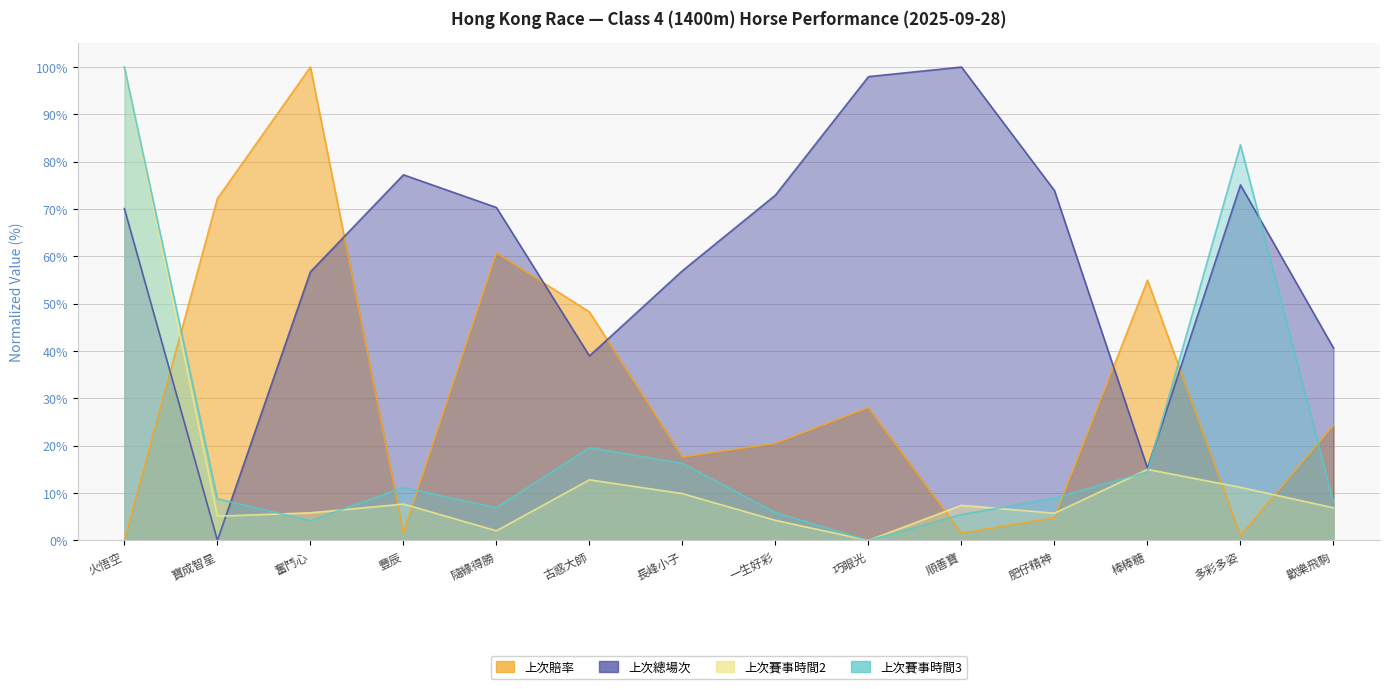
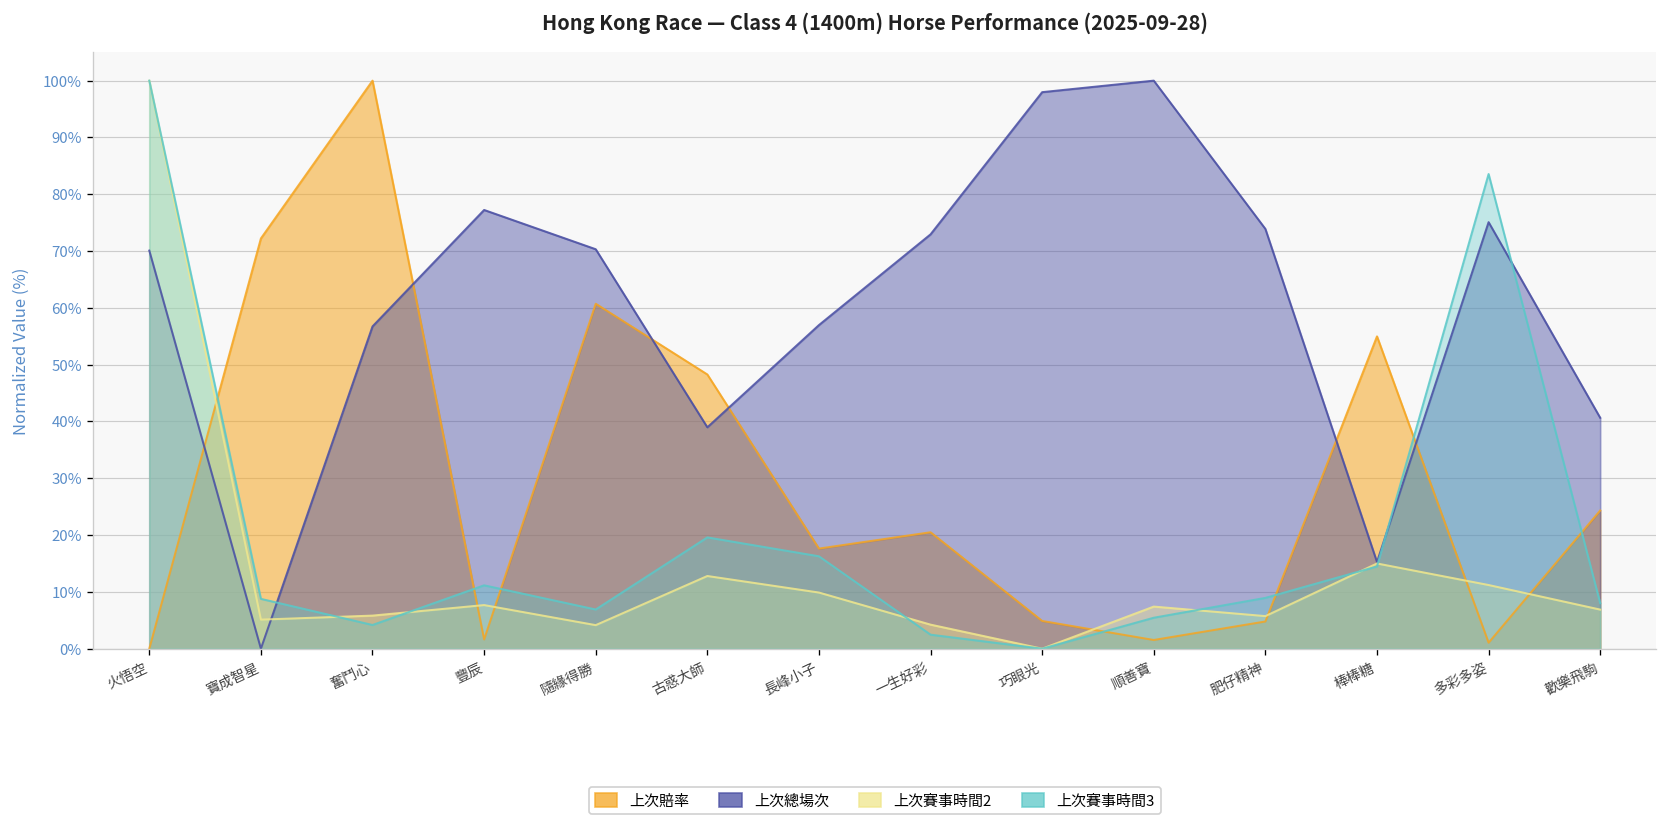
  {
    "上次賠率": {
      "火悟空": "0%",
      "寶成智星": "72%",
      "奮鬥心": "100%",
      "豐辰": "2%",
      "隨緣得勝": "61%",
      "古惑大師": "48%",
      "長峰小子": "18%",
      "一生好彩": "20%",
-     "巧眼光": "28%",
+     "巧眼光": "5%",
      "順善寶": "2%",
      "肥仔精神": "5%",
      "棒棒糖": "55%",
      "多彩多姿": "1%",
      "歡樂飛駒": "24%"
    },
    "上次總場次": {
      "火悟空": "70%",
      "寶成智星": "0%",
      "奮鬥心": "57%",
      "豐辰": "77%",
      "隨緣得勝": "70%",
      "古惑大師": "39%",
      "長峰小子": "57%",
      "一生好彩": "73%",
      "巧眼光": "98%",
      "順善寶": "100%",
      "肥仔精神": "74%",
      "多彩多姿": "75%",
      "歡樂飛駒": "41%"
    },
    "上次賽事時間2": {
      "寶成智星": "5%",
      "奮鬥心": "6%",
      "豐辰": "8%",
-     "隨緣得勝": "2%",
+     "隨緣得勝": "4%",
      "古惑大師": "13%",
      "長峰小子": "10%",
      "一生好彩": "4%",
      "順善寶": "7%",
      "肥仔精神": "6%",
      "多彩多姿": "11%",
      "歡樂飛駒": "7%"
    },
    "上次賽事時間3": {
      "寶成智星": "9%",
      "奮鬥心": "4%",
      "豐辰": "11%",
      "隨緣得勝": "7%",
      "古惑大師": "20%",
      "長峰小子": "16%",
-     "一生好彩": "6%",
+     "一生好彩": "2%",
      "順善寶": "5%",
      "肥仔精神": "9%",
      "多彩多姿": "84%",
      "歡樂飛駒": "8%"
    }
  }
